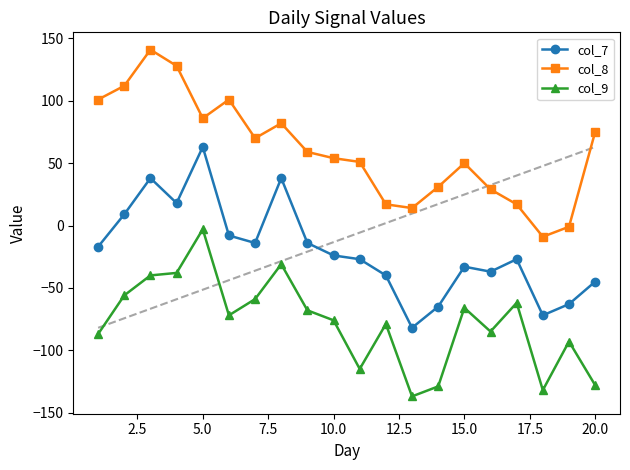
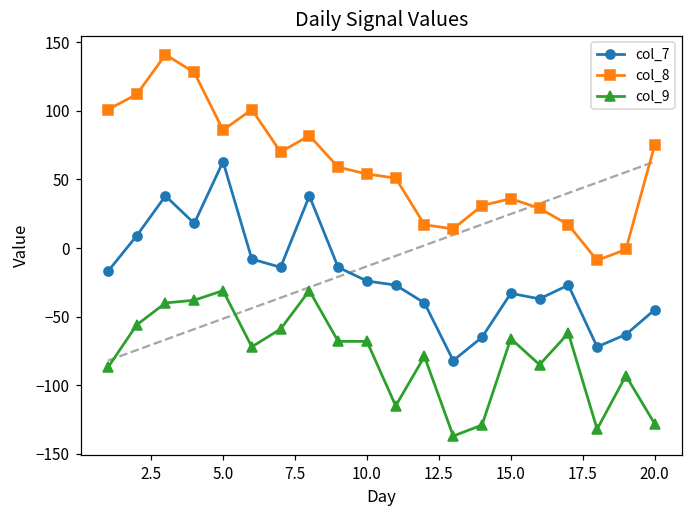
  {
    "col_7": {
      "5.0": 63,
      "10.0": -24,
      "15.0": -33,
      "20.0": -45
    },
    "col_8": {
      "5.0": 86,
      "10.0": 54,
-     "15.0": 50,
+     "15.0": 36,
      "20.0": 75
    },
    "col_9": {
-     "5.0": -3,
-     "10.0": -76,
+     "5.0": -31,
+     "10.0": -68,
      "15.0": -66,
      "20.0": -128
    }
  }
